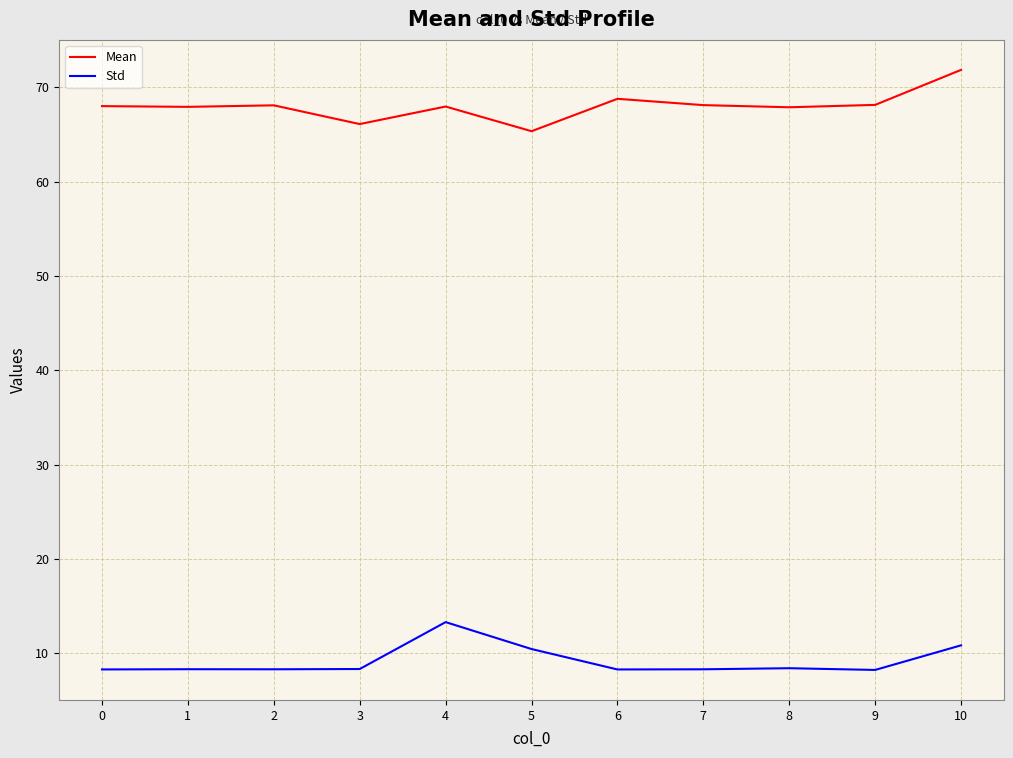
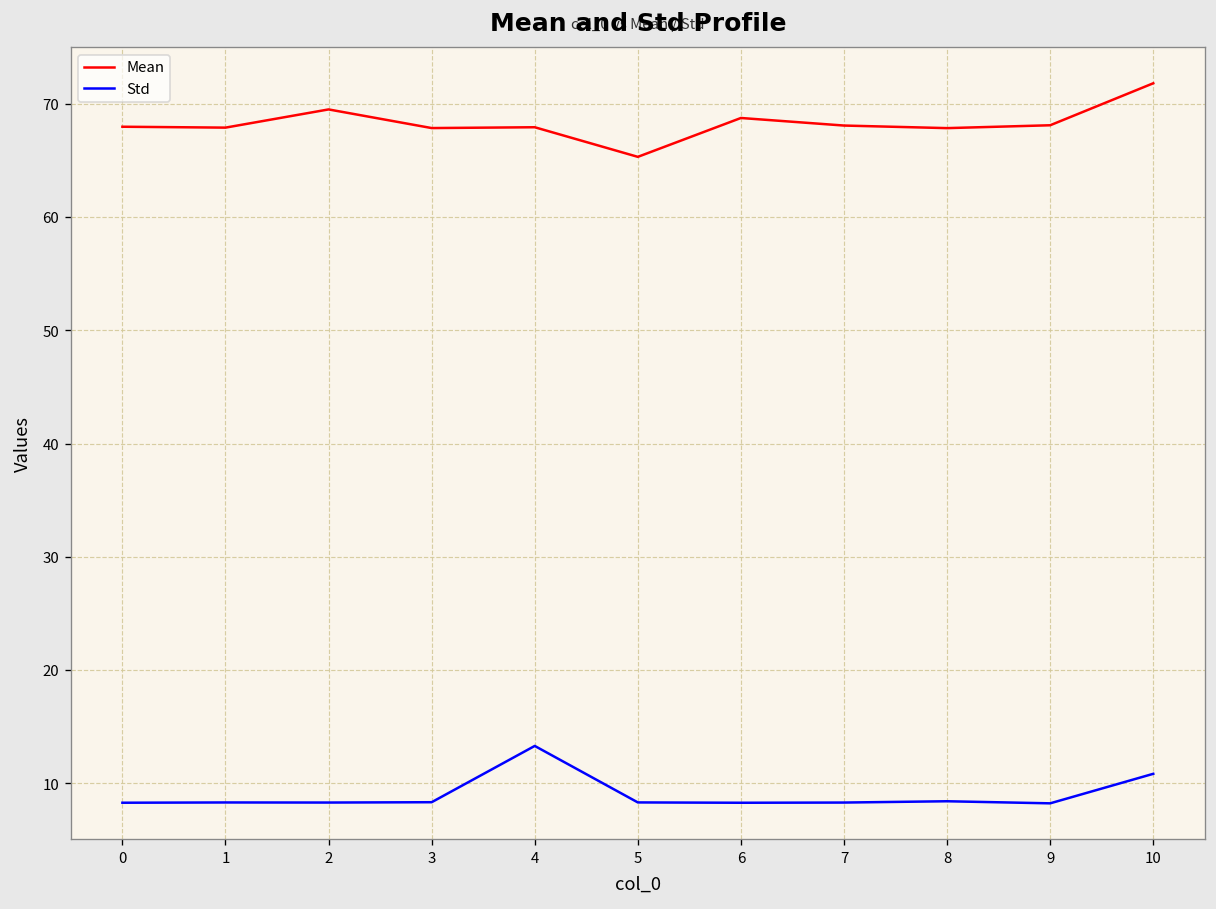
  {
    "Mean": {
      "0": 68,
      "1": 68,
-     "2": 68,
-     "3": 66,
+     "2": 70,
+     "3": 68,
      "4": 68,
      "5": 65,
      "6": 69,
      "7": 68,
      "8": 68,
      "9": 68,
      "10": 72
    },
    "Std": {
      "0": 8,
      "1": 8,
      "2": 8,
      "3": 8,
      "4": 13,
-     "5": 10,
+     "5": 8,
      "6": 8,
      "7": 8,
      "8": 8,
      "9": 8,
      "10": 11
    }
  }
